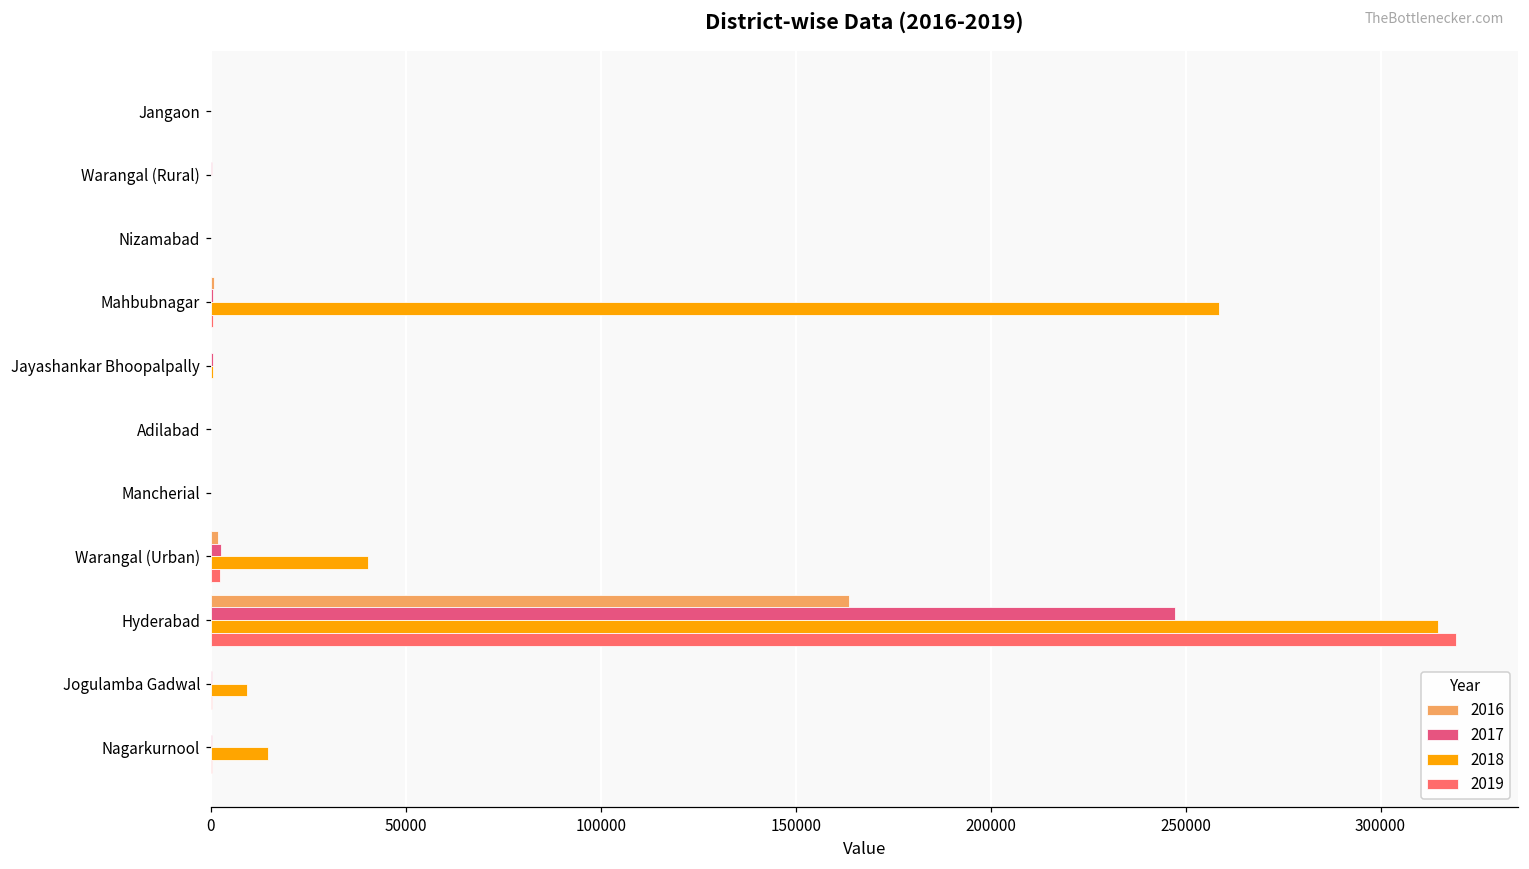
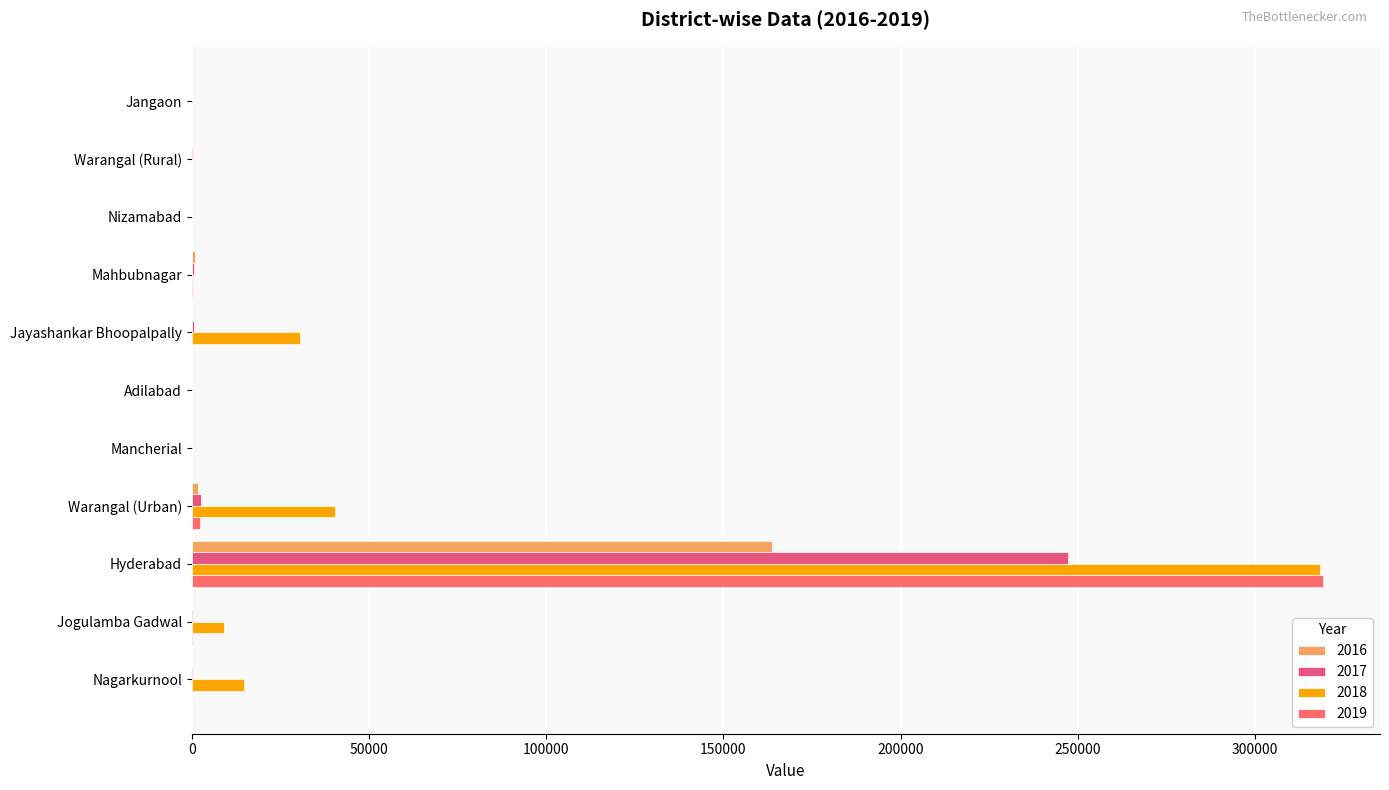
  {
    "2018": {
      "Jangaon": 0,
      "Warangal (Rural)": 0,
-     "Mahbubnagar": 259000,
-     "Jayashankar Bhoopalpally": 1000,
+     "Mahbubnagar": 0,
+     "Jayashankar Bhoopalpally": 31000,
      "Mancherial": 0,
      "Warangal (Urban)": 40000,
-     "Hyderabad": 315000,
+     "Hyderabad": 318000,
      "Jogulamba Gadwal": 9000,
      "Nagarkurnool": 15000
    }
  }
